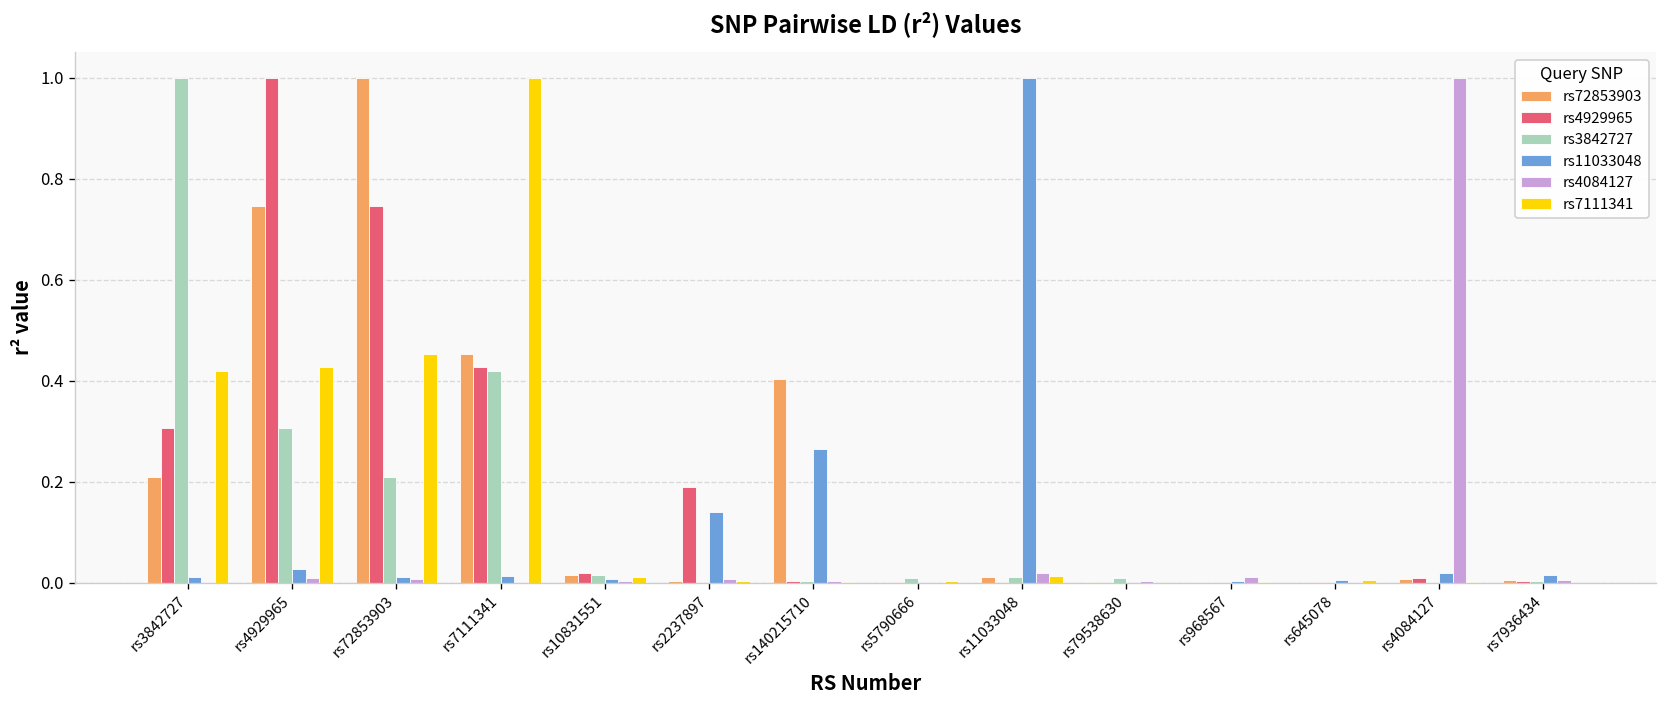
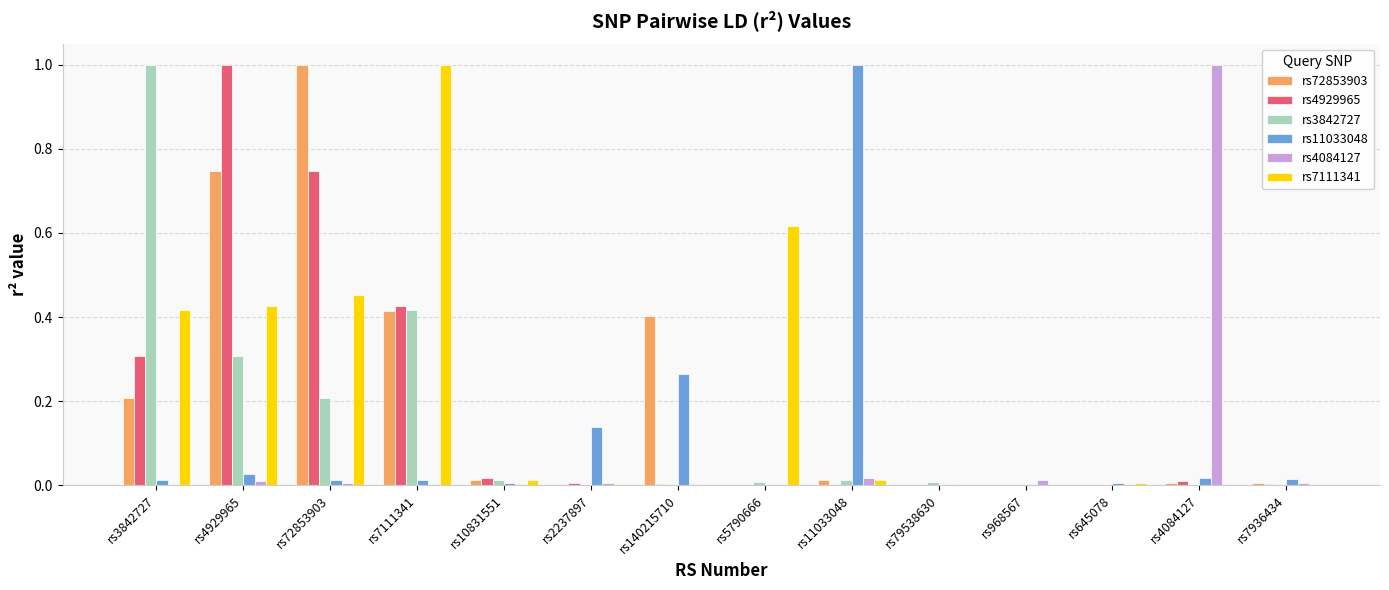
  {
    "rs72853903": {
      "rs3842727": 0.21,
      "rs4929965": 0.75,
      "rs72853903": 1.00,
-     "rs7111341": 0.45,
+     "rs7111341": 0.41,
      "rs10831551": 0.01,
      "rs140215710": 0.40,
      "rs5790666": 0.00,
      "rs11033048": 0.01,
      "rs645078": 0.00,
      "rs4084127": 0.01
    },
    "rs4929965": {
      "rs3842727": 0.31,
      "rs4929965": 1.00,
      "rs72853903": 0.75,
      "rs7111341": 0.43,
      "rs10831551": 0.02,
-     "rs2237897": 0.19,
+     "rs2237897": 0.01,
      "rs79538630": 0.00,
      "rs968567": 0.00,
      "rs4084127": 0.01
    },
    "rs3842727": {
      "rs3842727": 1.00,
      "rs4929965": 0.31,
      "rs72853903": 0.21,
      "rs7111341": 0.42,
      "rs10831551": 0.01,
      "rs2237897": 0.00,
      "rs5790666": 0.01,
      "rs11033048": 0.01,
      "rs79538630": 0.01,
      "rs968567": 0.00,
      "rs645078": 0.00
    },
    "rs11033048": {
      "rs3842727": 0.01,
      "rs4929965": 0.03,
      "rs72853903": 0.01,
      "rs7111341": 0.01,
      "rs10831551": 0.01,
      "rs2237897": 0.14,
      "rs140215710": 0.26,
      "rs11033048": 1.00,
      "rs79538630": 0.00,
      "rs4084127": 0.02,
      "rs7936434": 0.02
    },
    "rs4084127": {
      "rs4929965": 0.01,
      "rs72853903": 0.01,
      "rs2237897": 0.01,
      "rs5790666": 0.00,
      "rs11033048": 0.02,
      "rs968567": 0.01,
      "rs4084127": 1.00
    },
    "rs7111341": {
      "rs3842727": 0.42,
      "rs4929965": 0.43,
      "rs72853903": 0.45,
      "rs7111341": 1.00,
      "rs10831551": 0.01,
-     "rs5790666": 0.00,
+     "rs5790666": 0.62,
      "rs11033048": 0.01,
      "rs79538630": 0.00,
      "rs7936434": 0.00
    }
  }
